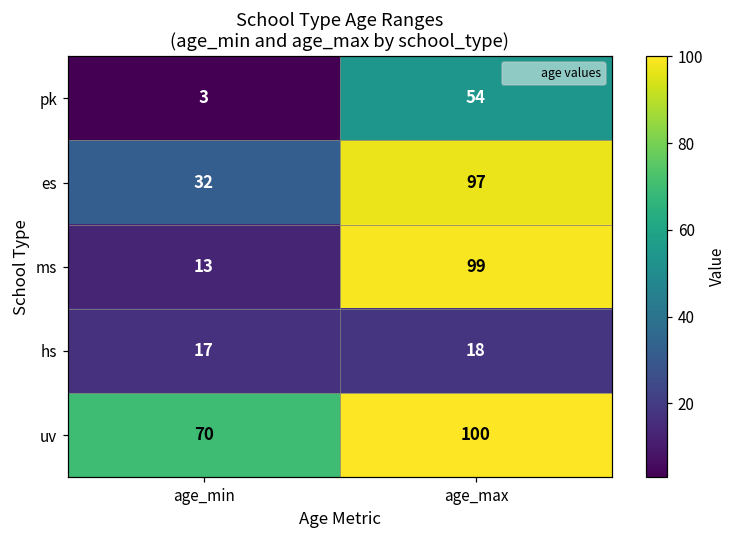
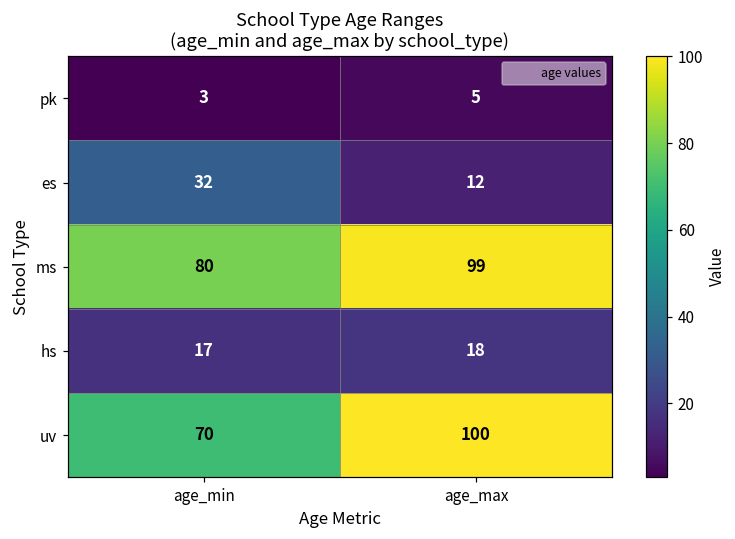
  {
    "pk": {
      "age_min": 3,
-     "age_max": 54
+     "age_max": 5
    },
    "es": {
      "age_min": 32,
-     "age_max": 97
+     "age_max": 12
    },
    "ms": {
-     "age_min": 13,
+     "age_min": 80,
      "age_max": 99
    },
    "hs": {
      "age_min": 17,
      "age_max": 18
    },
    "uv": {
      "age_min": 70,
      "age_max": 100
    }
  }
